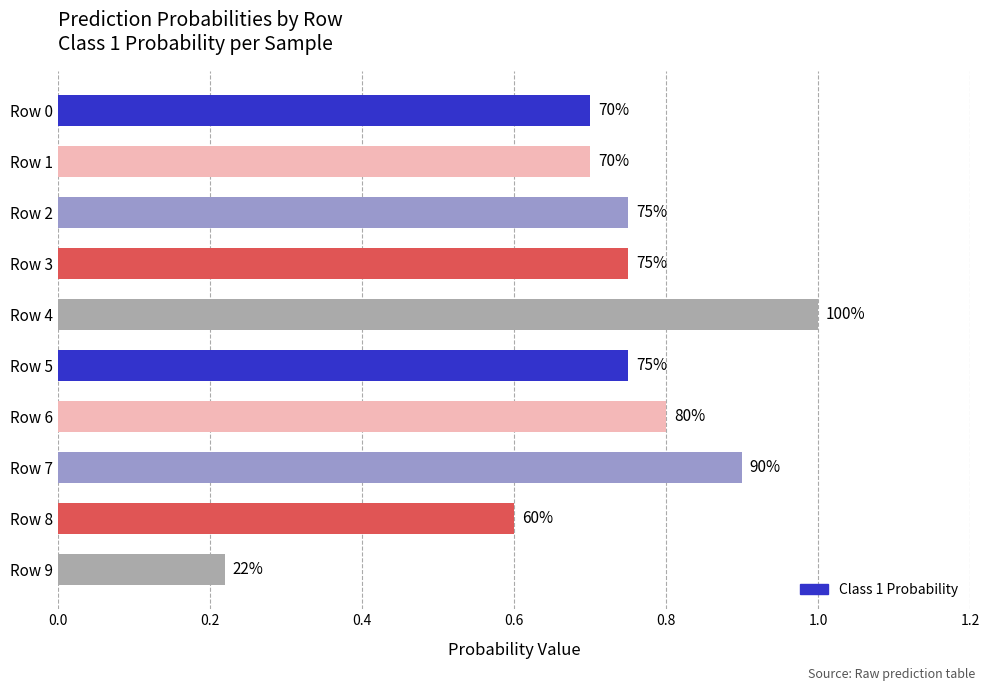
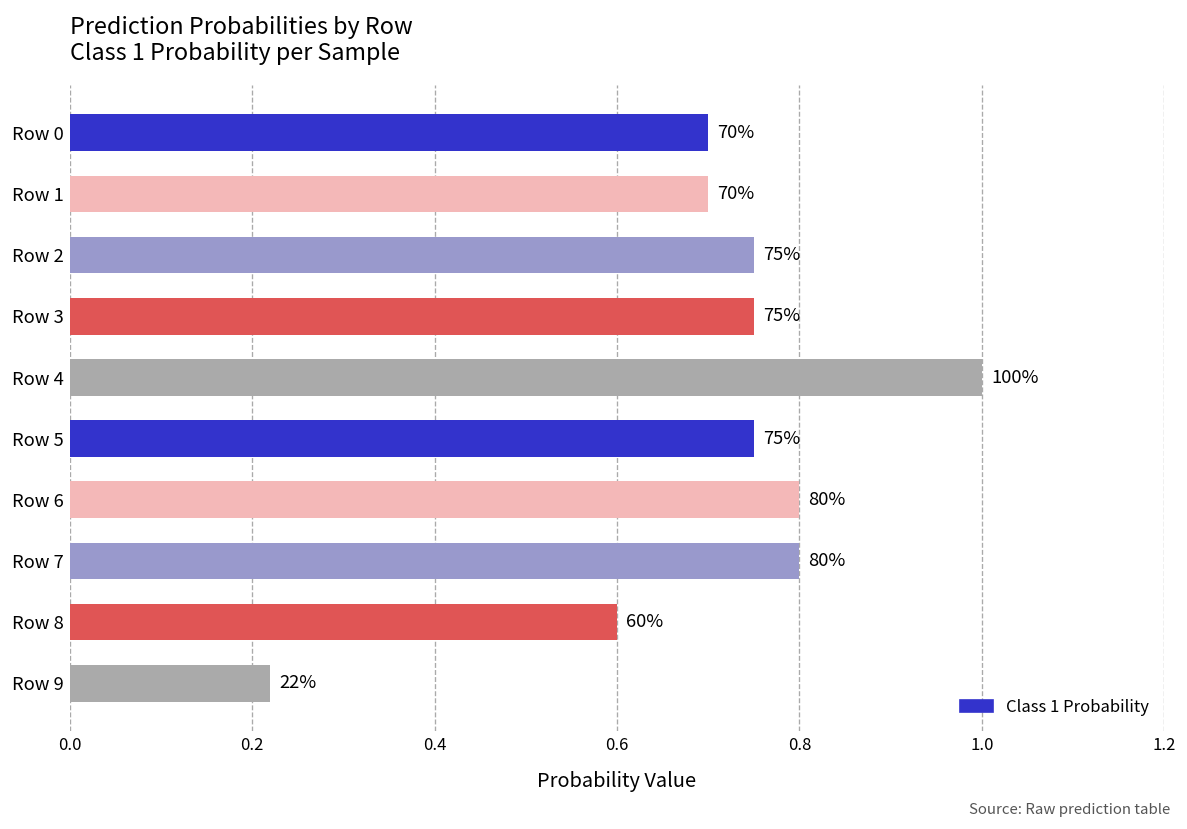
  {
    "Row 0": "70%",
    "Row 1": "70%",
    "Row 2": "75%",
    "Row 3": "75%",
    "Row 4": "100%",
    "Row 5": "75%",
    "Row 6": "80%",
-   "Row 7": "90%",
+   "Row 7": "80%",
    "Row 8": "60%",
    "Row 9": "22%"
  }
